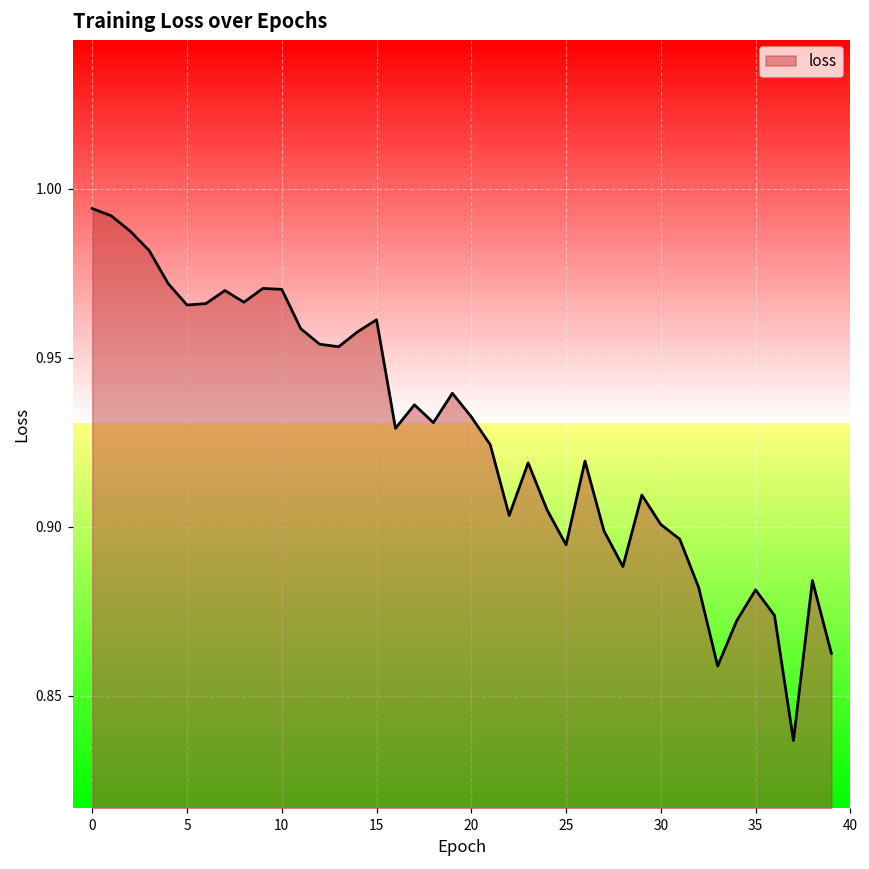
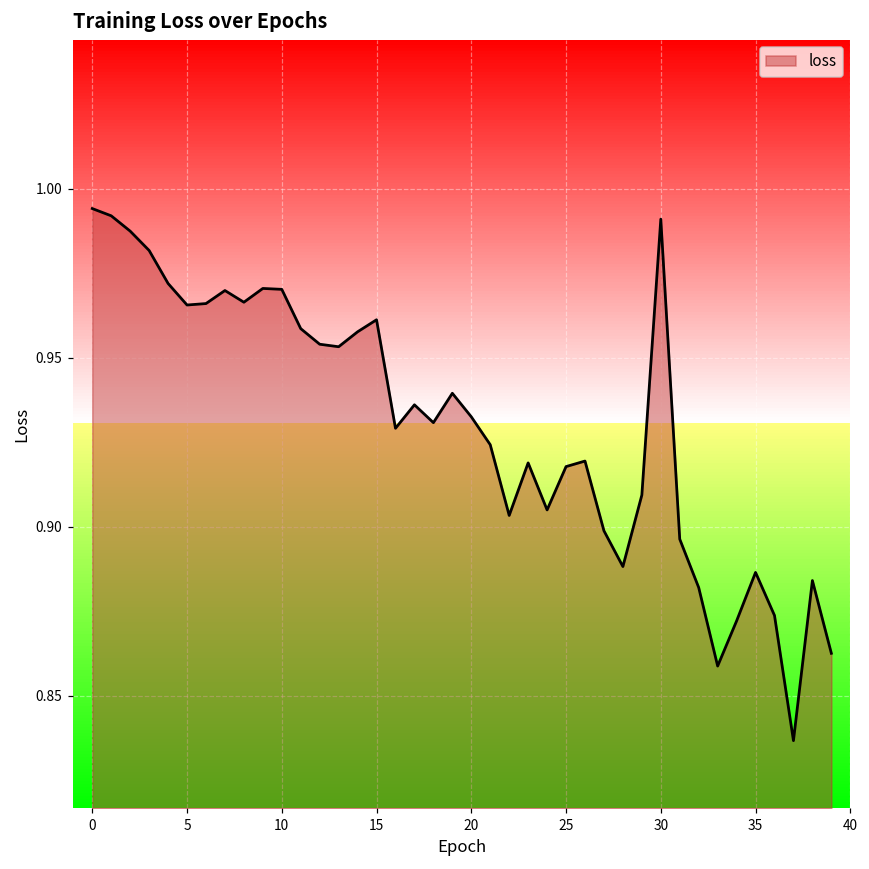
  {
    "0": 0.994,
    "5": 0.966,
    "10": 0.970,
    "15": 0.961,
    "20": 0.933,
-   "25": 0.895,
-   "30": 0.901,
-   "35": 0.881
+   "25": 0.918,
+   "30": 0.991,
+   "35": 0.886
  }
